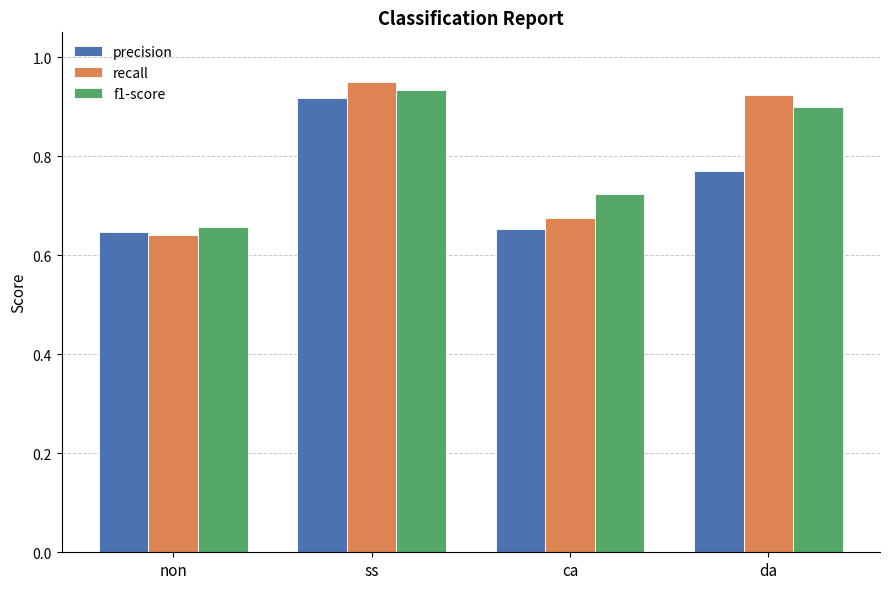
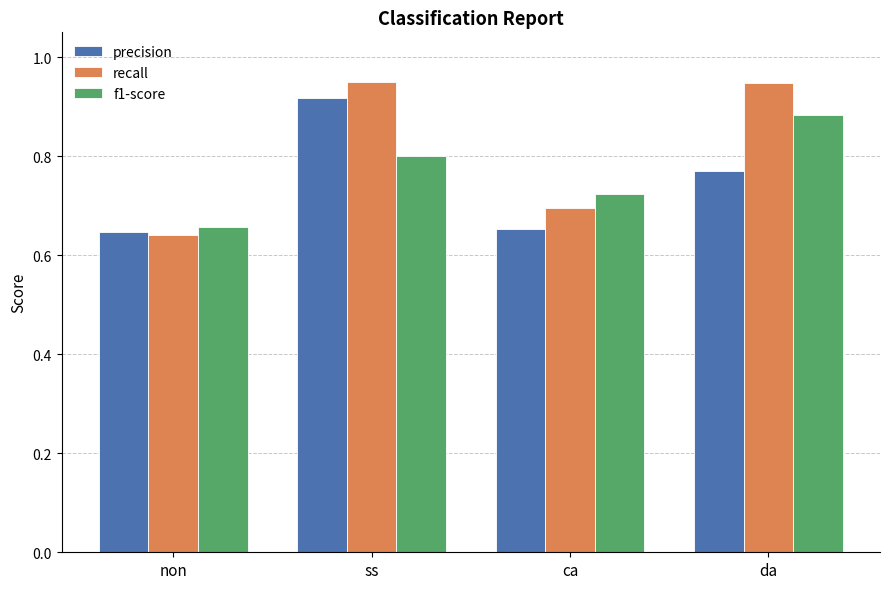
  {
    "precision": {
      "non": 0.65,
      "ss": 0.92,
      "ca": 0.65,
      "da": 0.77
    },
    "recall": {
      "non": 0.64,
      "ss": 0.95,
-     "ca": 0.67,
-     "da": 0.92
+     "ca": 0.69,
+     "da": 0.95
    },
    "f1-score": {
      "non": 0.66,
-     "ss": 0.93,
+     "ss": 0.80,
      "ca": 0.72,
-     "da": 0.90
+     "da": 0.88
    }
  }
